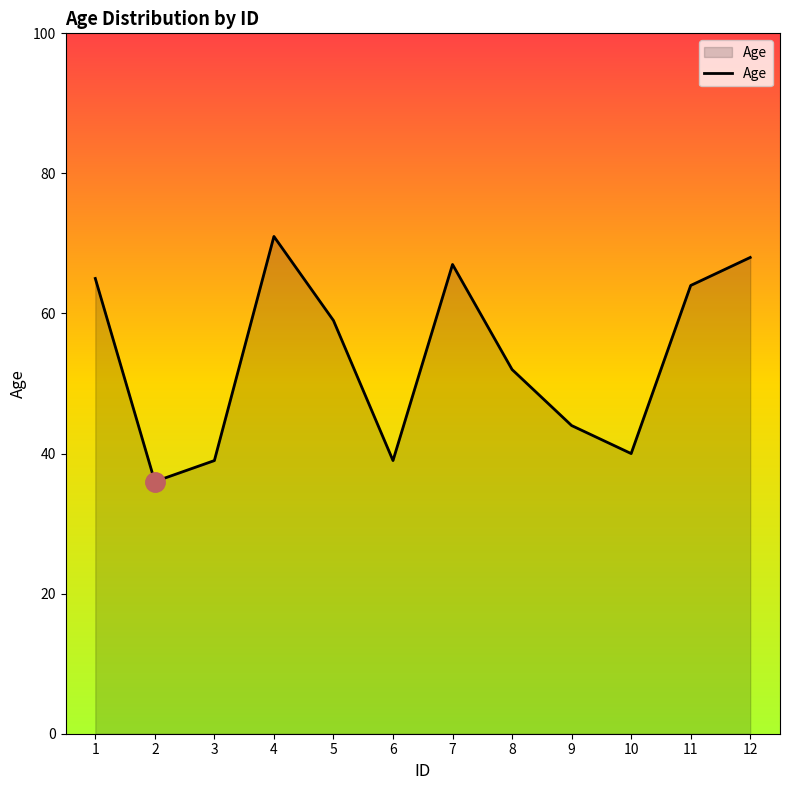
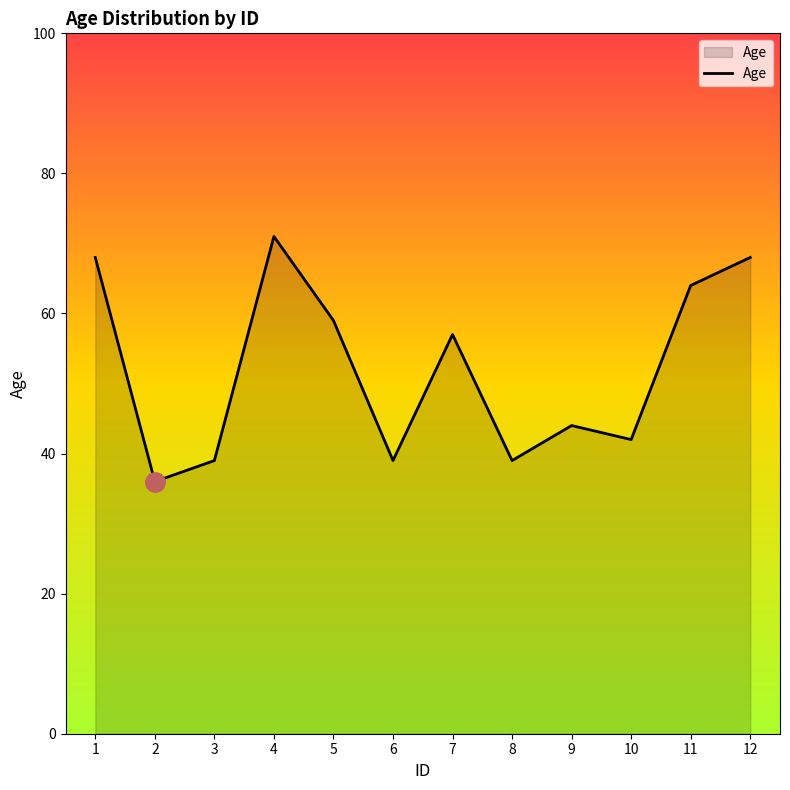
  {
    "Age": {
-     "1": 65,
+     "1": 68,
      "3": 39,
      "4": 71,
      "5": 59,
      "6": 39,
-     "7": 67,
-     "8": 52,
+     "7": 57,
+     "8": 39,
      "9": 44,
-     "10": 40,
+     "10": 42,
      "11": 64,
      "12": 68
    }
  }
